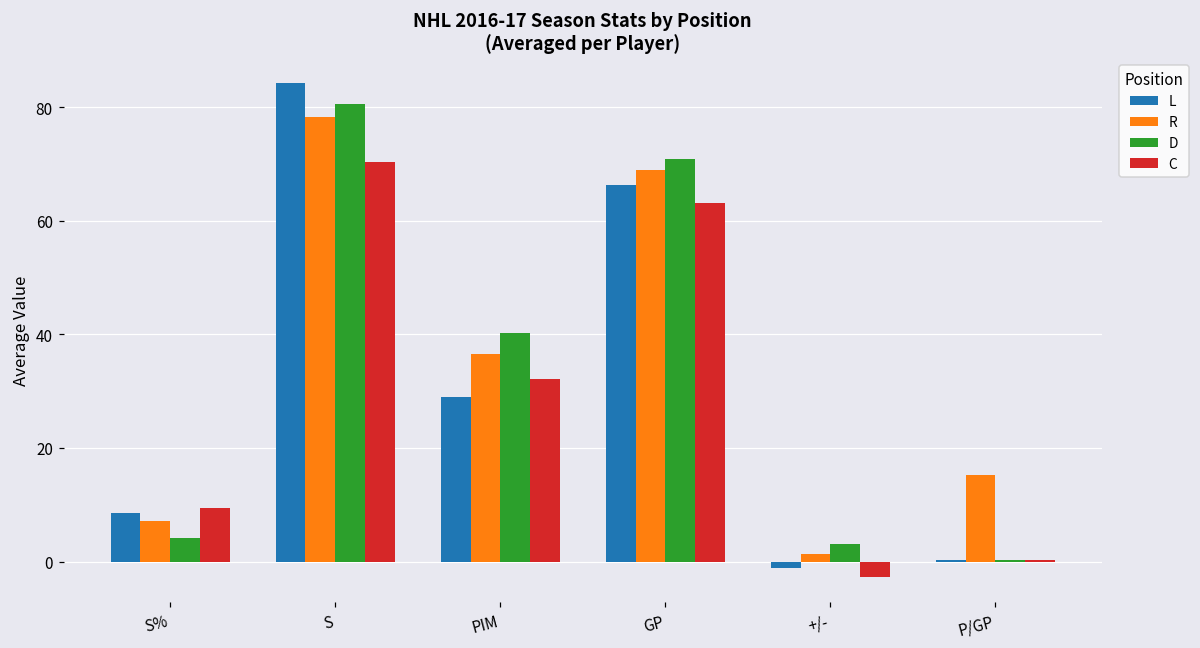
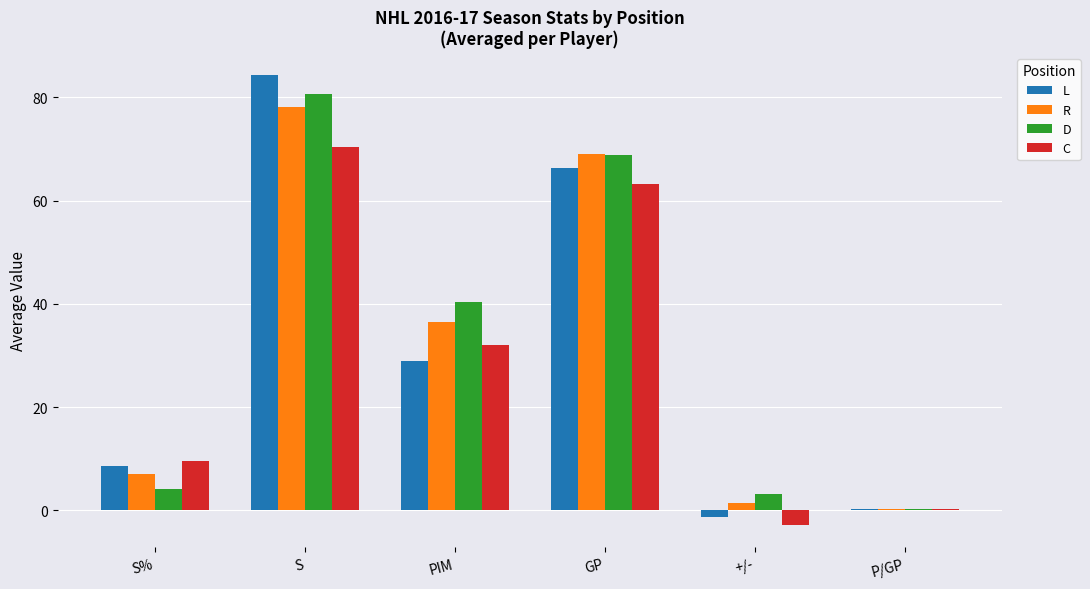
  {
    "L": {
      "S%": 9,
      "S": 84,
      "PIM": 29,
      "GP": 66,
      "+/-": -1
    },
    "R": {
      "S%": 7,
      "S": 78,
      "PIM": 37,
      "GP": 69,
      "+/-": 1,
-     "P/GP": 15
+     "P/GP": 0
    },
    "D": {
      "S%": 4,
      "S": 81,
      "PIM": 40,
-     "GP": 71,
+     "GP": 69,
      "+/-": 3
    },
    "C": {
      "S%": 10,
      "S": 70,
      "PIM": 32,
      "GP": 63,
      "+/-": -3
    }
  }
